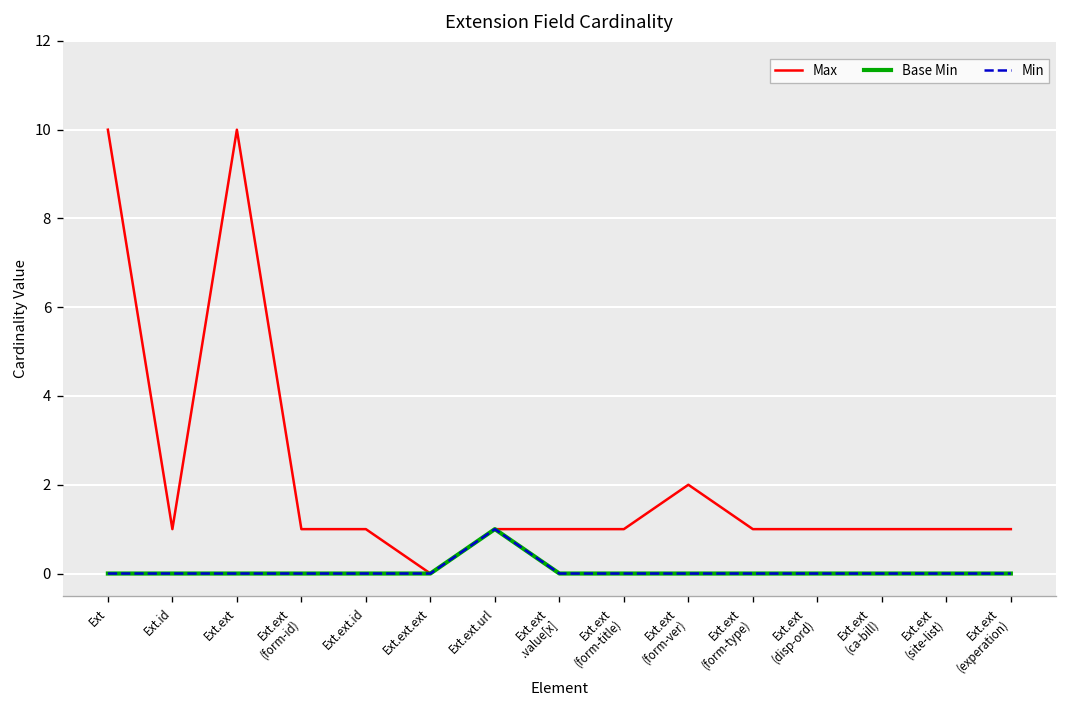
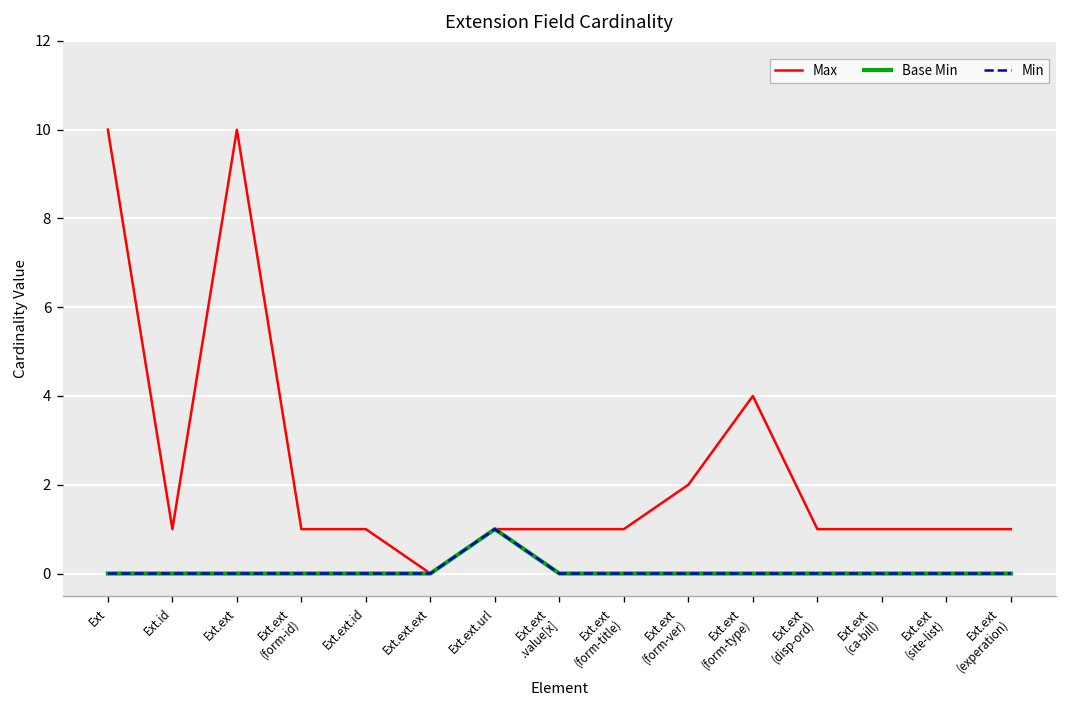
  {
    "Max": {
      "Ext": 10,
      "Ext.id": 1,
      "Ext.ext": 10,
      "Ext.ext (form-id)": 1,
      "Ext.ext.id": 1,
      "Ext.ext .value[x]": 1,
      "Ext.ext (form-title)": 1,
      "Ext.ext (form-ver)": 2,
-     "Ext.ext (form-type)": 1,
+     "Ext.ext (form-type)": 4,
      "Ext.ext (disp-ord)": 1,
      "Ext.ext (ca-bill)": 1,
      "Ext.ext (site-list)": 1,
      "Ext.ext (experation)": 1
    },
    "Min": {
      "Ext": 0,
      "Ext.id": 0,
      "Ext.ext": 0,
      "Ext.ext (form-id)": 0,
      "Ext.ext.id": 0,
      "Ext.ext .value[x]": 0,
      "Ext.ext (form-title)": 0,
      "Ext.ext (form-ver)": 0,
      "Ext.ext (form-type)": 0,
      "Ext.ext (disp-ord)": 0,
      "Ext.ext (ca-bill)": 0,
      "Ext.ext (site-list)": 0,
      "Ext.ext (experation)": 0
    }
  }
